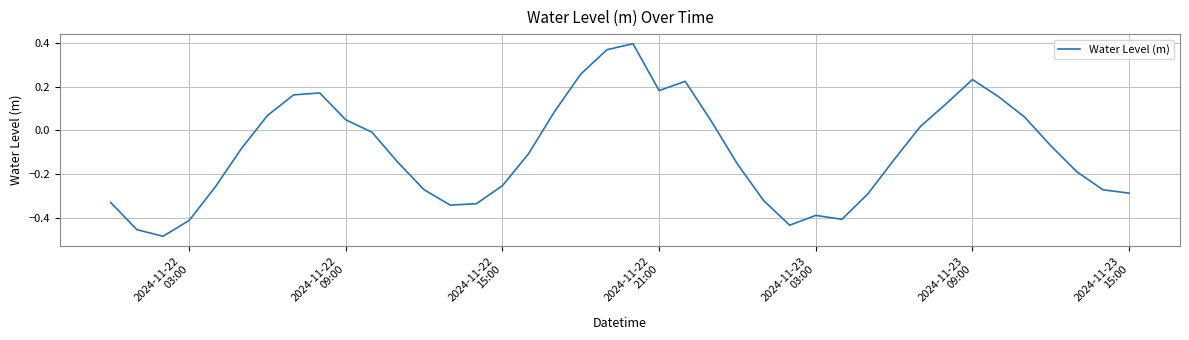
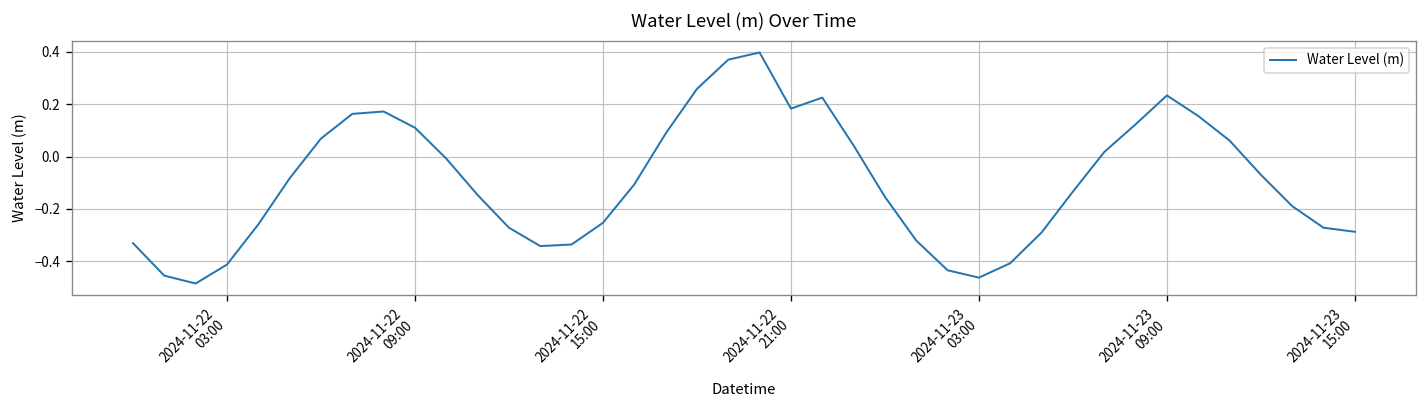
  {
    "2024-11-22 03:00": -0.41,
-   "2024-11-22 09:00": 0.05,
+   "2024-11-22 09:00": 0.11,
    "2024-11-22 15:00": -0.25,
    "2024-11-22 21:00": 0.18,
-   "2024-11-23 03:00": -0.39,
+   "2024-11-23 03:00": -0.46,
    "2024-11-23 09:00": 0.23,
    "2024-11-23 15:00": -0.29
  }
